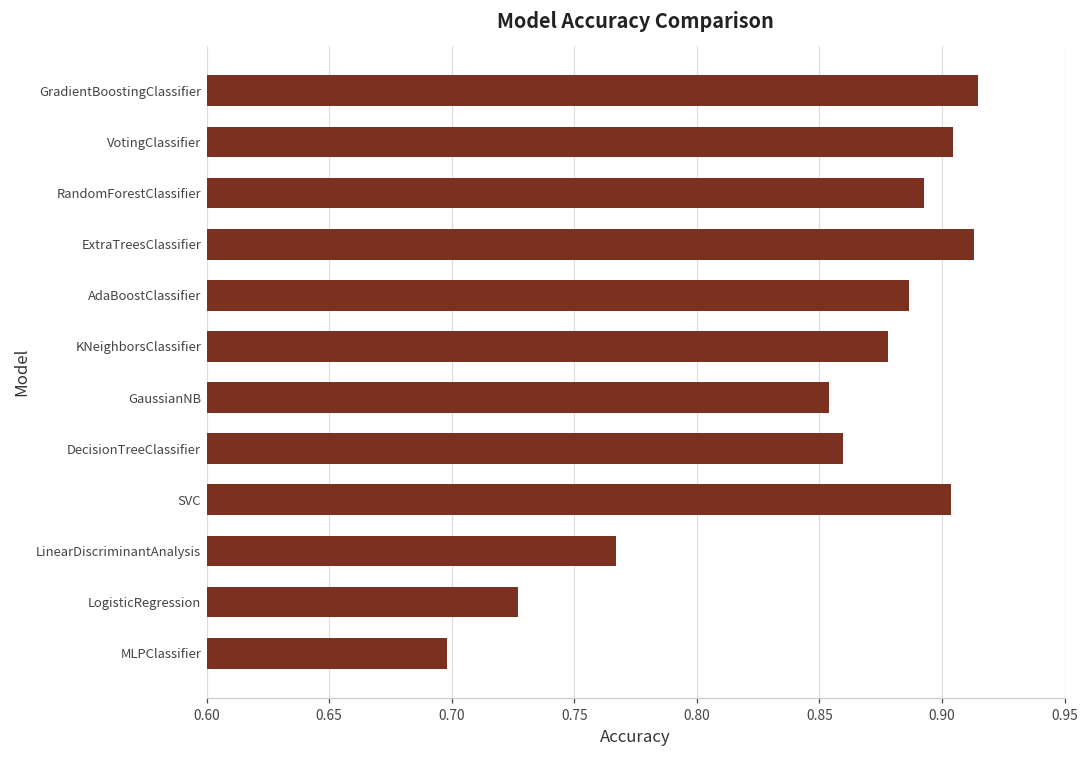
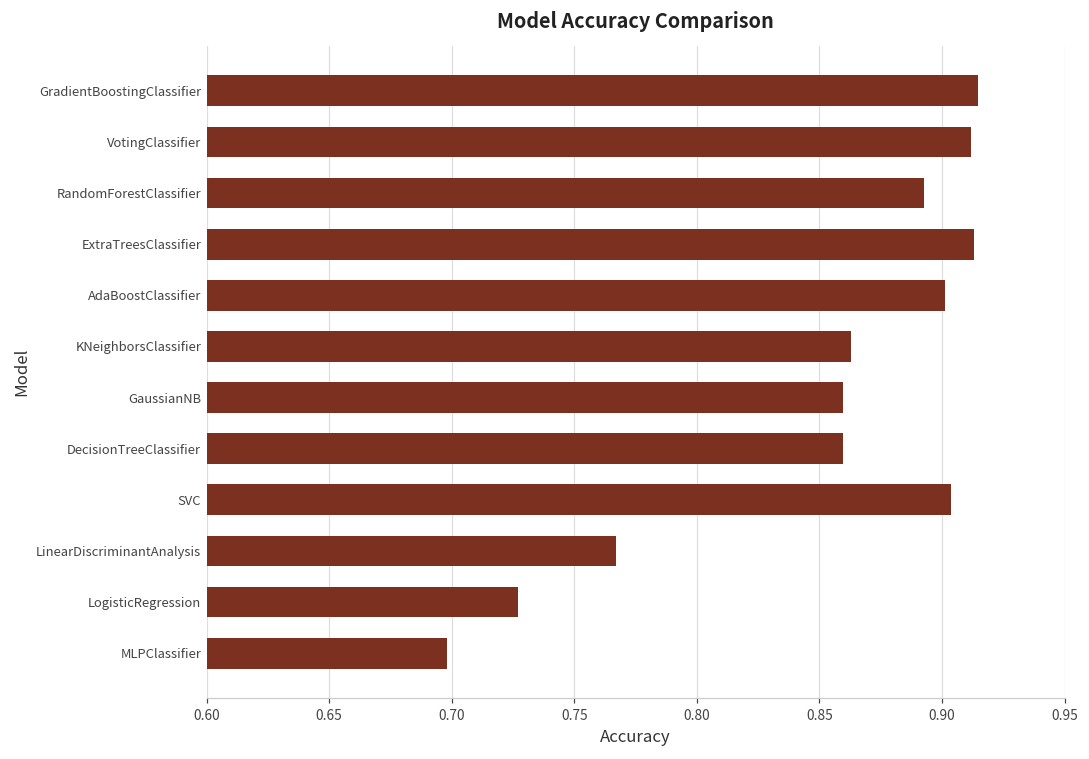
  {
    "GradientBoostingClassifier": 0.915,
-   "VotingClassifier": 0.904,
+   "VotingClassifier": 0.912,
    "RandomForestClassifier": 0.893,
    "ExtraTreesClassifier": 0.913,
-   "AdaBoostClassifier": 0.887,
-   "KNeighborsClassifier": 0.878,
-   "GaussianNB": 0.854,
+   "AdaBoostClassifier": 0.901,
+   "KNeighborsClassifier": 0.863,
+   "GaussianNB": 0.860,
    "DecisionTreeClassifier": 0.860,
    "SVC": 0.904,
    "LinearDiscriminantAnalysis": 0.767,
    "LogisticRegression": 0.727,
    "MLPClassifier": 0.698
  }
